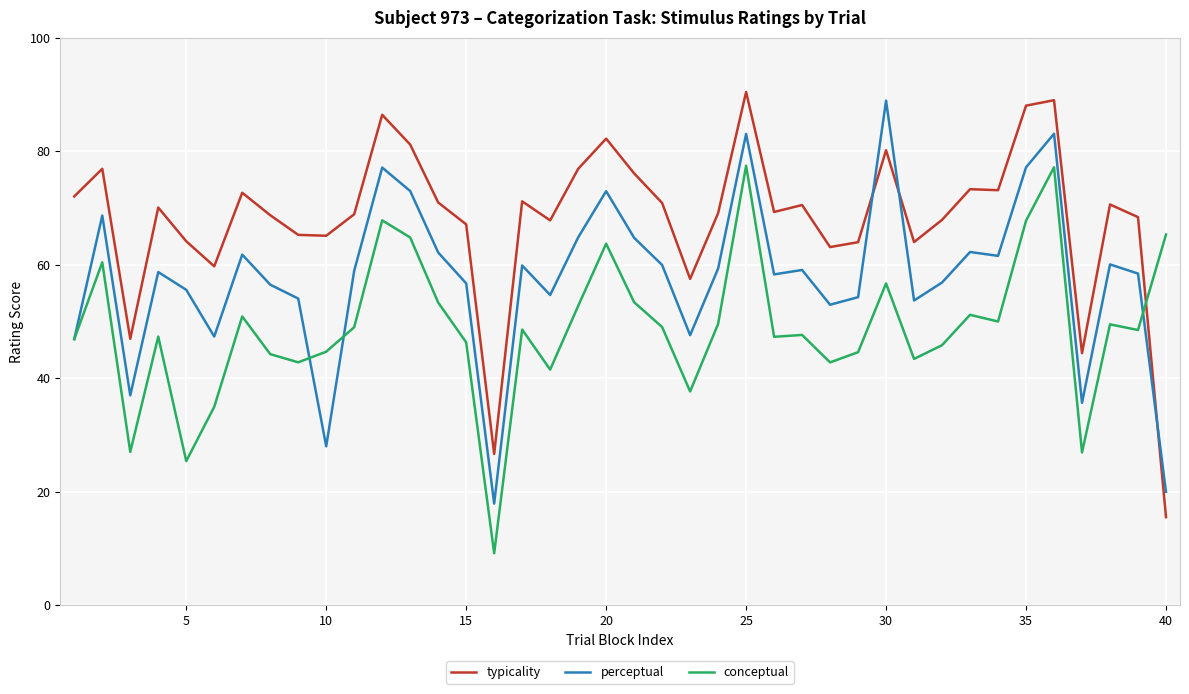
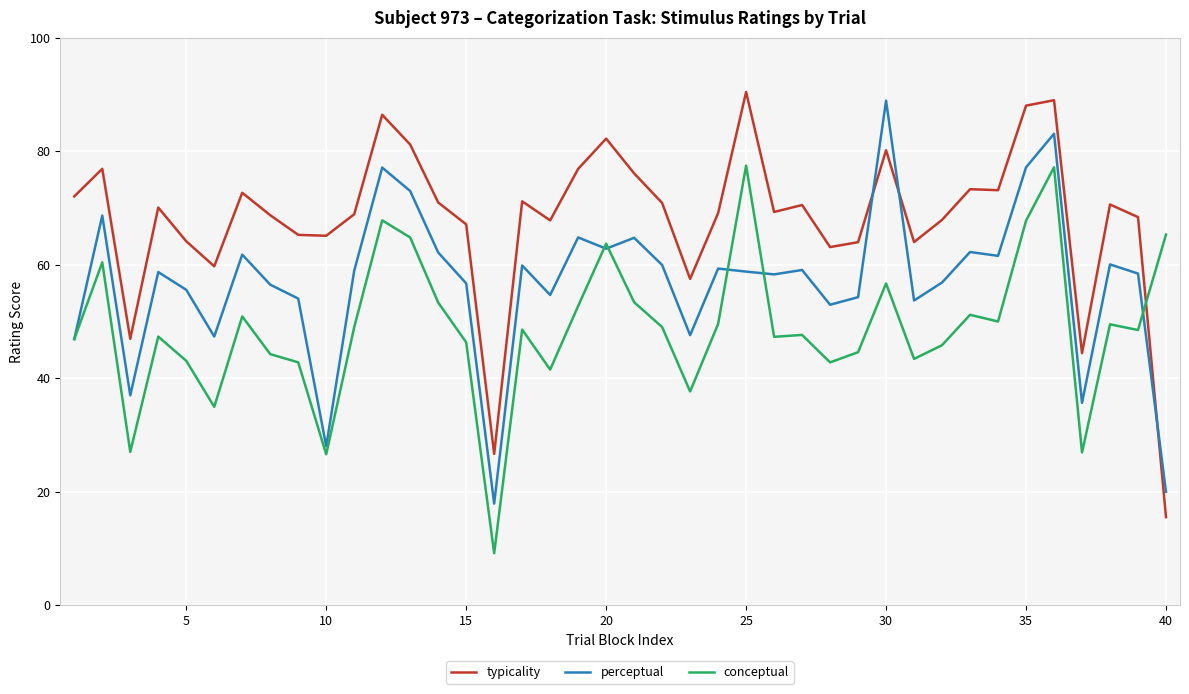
  {
    "typicality": {
      "5": 64,
      "10": 65,
      "15": 67,
      "20": 82,
      "25": 90,
      "30": 80,
      "35": 88,
      "40": 16
    },
    "perceptual": {
      "5": 56,
      "10": 28,
      "15": 57,
-     "20": 73,
-     "25": 83,
+     "20": 63,
+     "25": 59,
      "30": 89,
      "35": 77,
      "40": 20
    },
    "conceptual": {
-     "5": 25,
-     "10": 45,
+     "5": 43,
+     "10": 27,
      "15": 46,
      "20": 64,
      "25": 77,
      "30": 57,
      "35": 68,
      "40": 65
    }
  }
